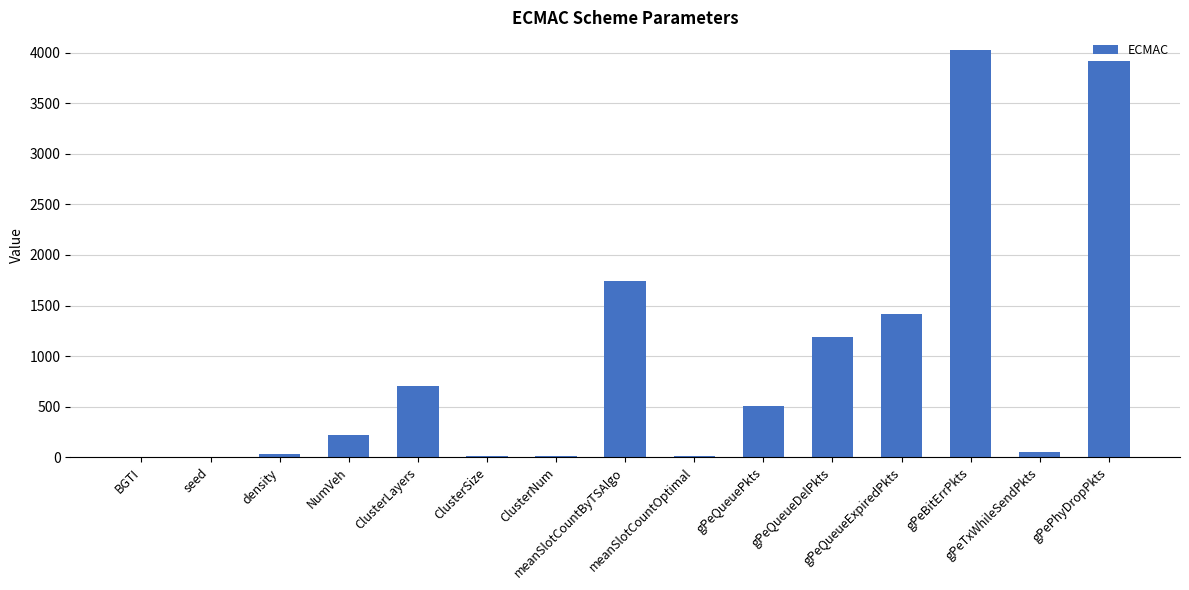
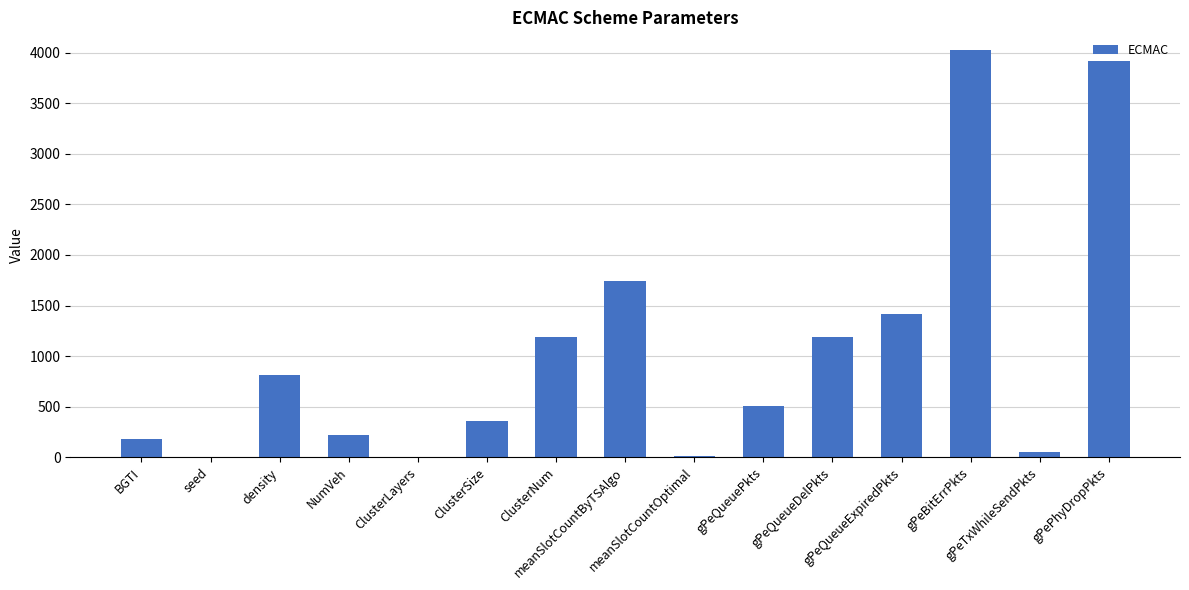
  {
-   "BGTI": 0,
-   "density": 30,
+   "BGTI": 180,
+   "density": 820,
    "NumVeh": 220,
-   "ClusterLayers": 700,
-   "ClusterSize": 10,
-   "ClusterNum": 20,
+   "ClusterLayers": 0,
+   "ClusterSize": 360,
+   "ClusterNum": 1190,
    "meanSlotCountByTSAlgo": 1750,
    "gPeQueuePkts": 510,
    "gPeQueueDelPkts": 1190,
    "gPeQueueExpiredPkts": 1410,
    "gPeBitErrPkts": 4020,
    "gPeTxWhileSendPkts": 60,
    "gPePhyDropPkts": 3920
  }
